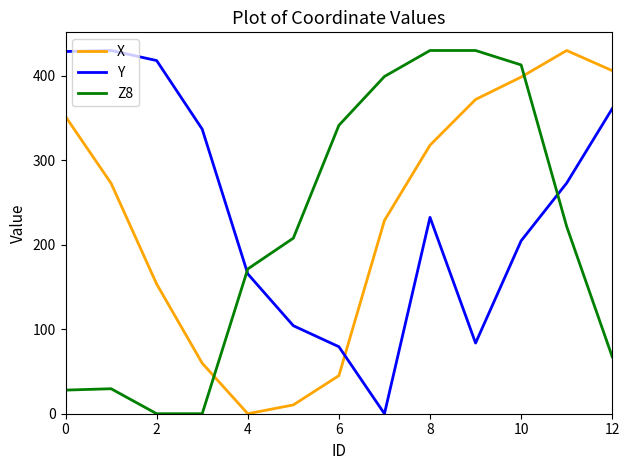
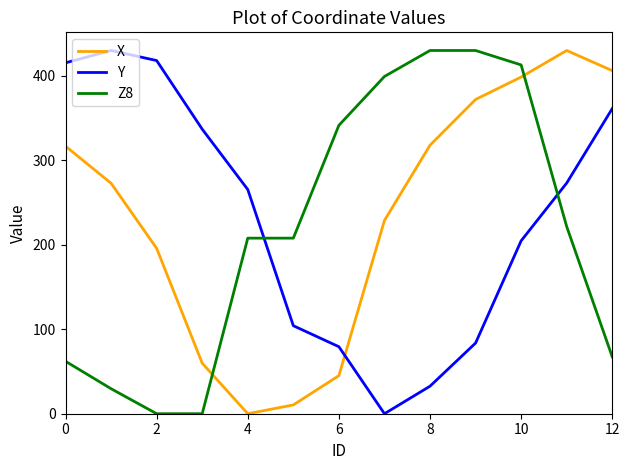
  {
    "X": {
-     "0": 350,
-     "2": 150,
+     "0": 320,
+     "2": 200,
      "4": 0,
      "6": 50,
      "8": 320,
      "10": 400,
      "12": 410
    },
    "Y": {
-     "0": 430,
+     "0": 420,
      "2": 420,
-     "4": 170,
+     "4": 270,
      "6": 80,
-     "8": 230,
+     "8": 30,
      "10": 200,
      "12": 360
    },
    "Z8": {
-     "0": 30,
+     "0": 60,
      "2": 0,
-     "4": 170,
+     "4": 210,
      "6": 340,
      "8": 430,
      "10": 410,
      "12": 70
    }
  }
